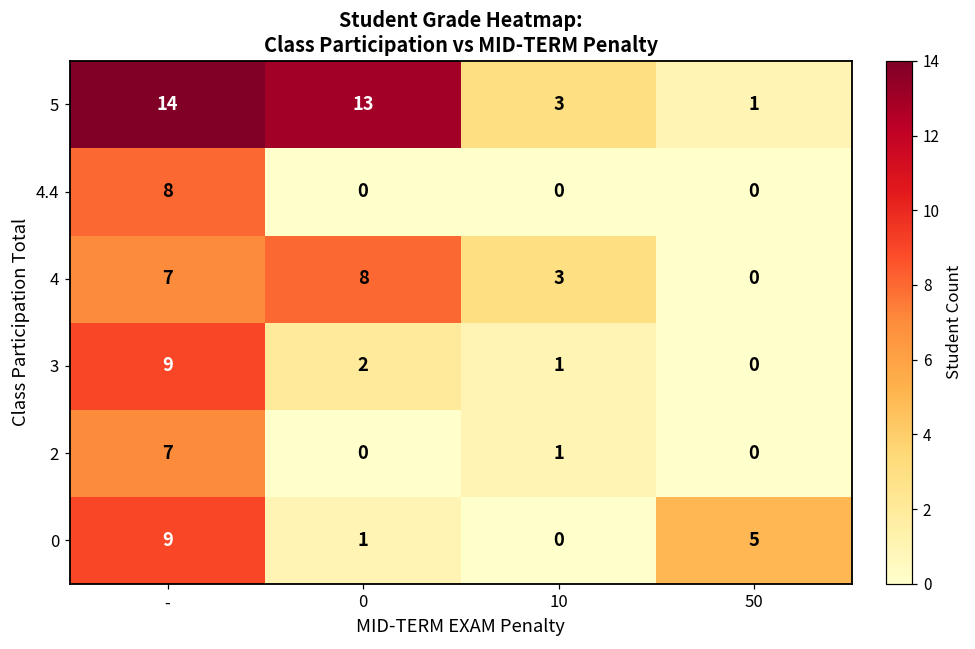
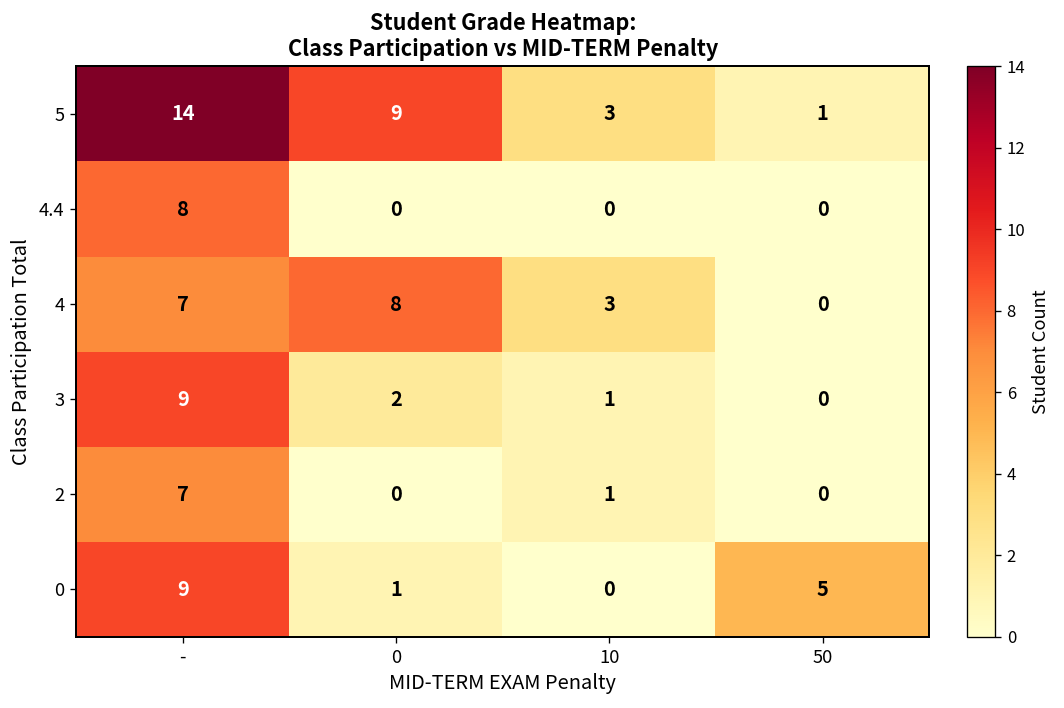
  {
    "5": {
      "-": 14,
-     "0": 13,
+     "0": 9,
      "10": 3,
      "50": 1
    },
    "4.4": {
      "-": 8,
      "0": 0,
      "10": 0,
      "50": 0
    },
    "4": {
      "-": 7,
      "0": 8,
      "10": 3,
      "50": 0
    },
    "3": {
      "-": 9,
      "0": 2,
      "10": 1,
      "50": 0
    },
    "2": {
      "-": 7,
      "0": 0,
      "10": 1,
      "50": 0
    },
    "0": {
      "-": 9,
      "0": 1,
      "10": 0,
      "50": 5
    }
  }
